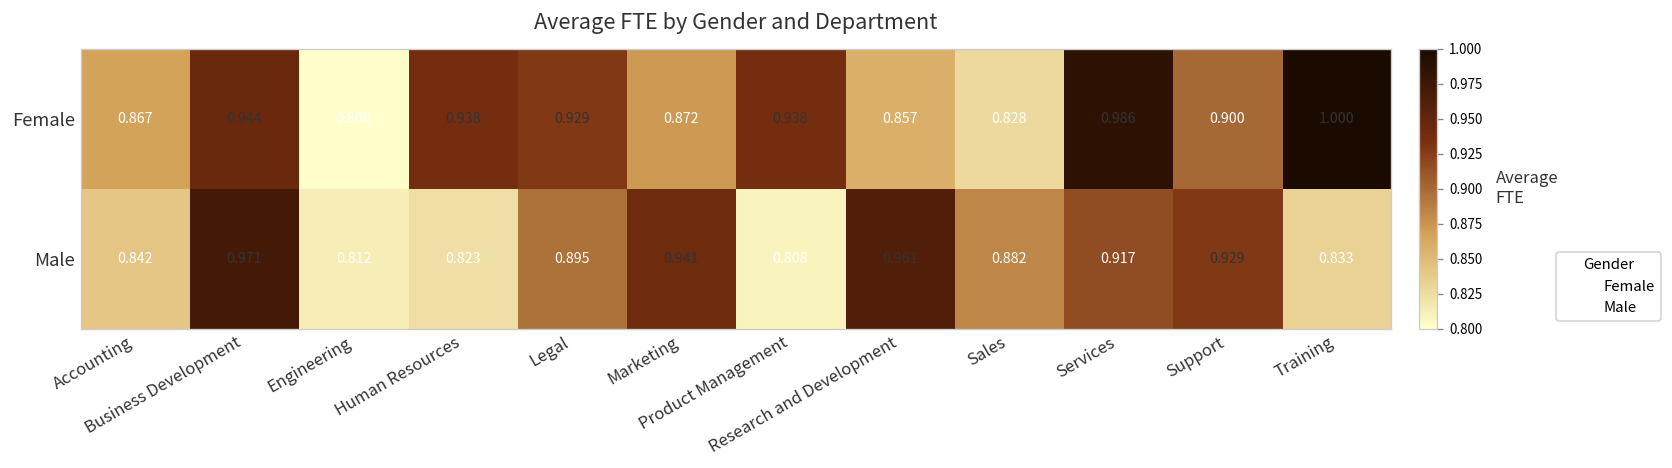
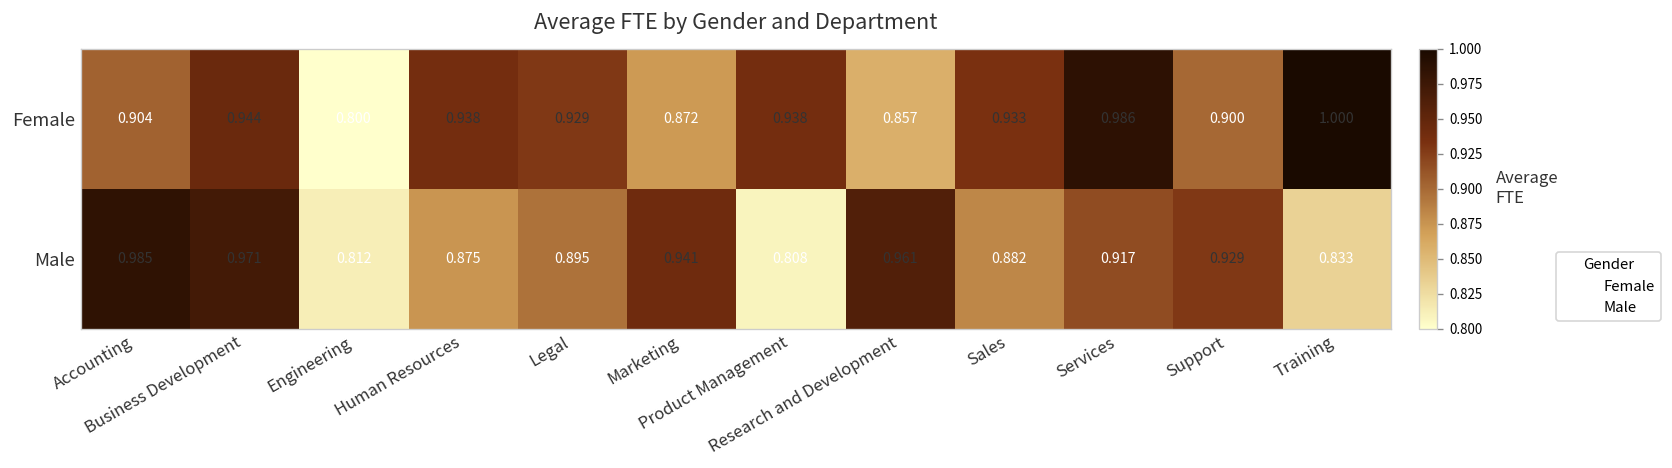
  {
    "Female": {
-     "Accounting": 0.867,
-     "Sales": 0.828
+     "Accounting": 0.904,
+     "Sales": 0.933
    },
    "Male": {
-     "Accounting": 0.842,
-     "Human Resources": 0.823
+     "Accounting": 0.985,
+     "Human Resources": 0.875
    }
  }
